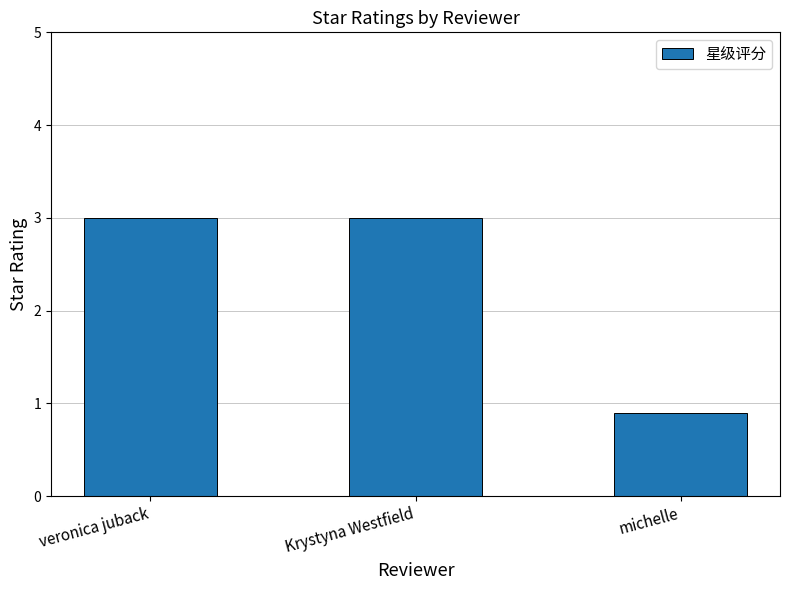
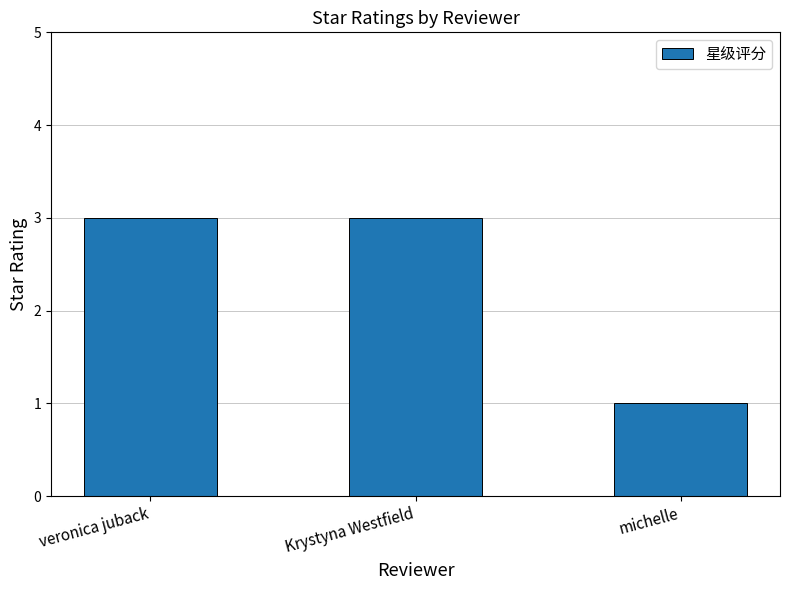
  {
    "veronica juback": 3.0,
    "Krystyna Westfield": 3.0,
-   "michelle": 0.9
+   "michelle": 1.0
  }
